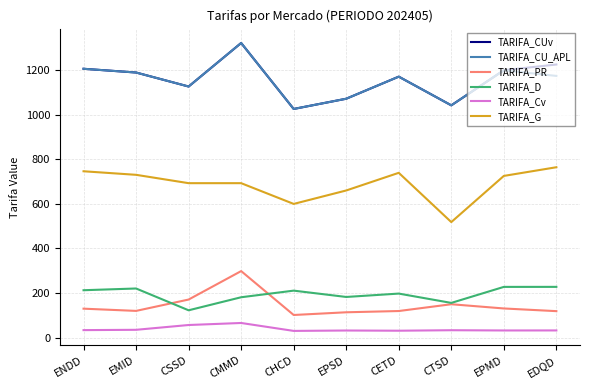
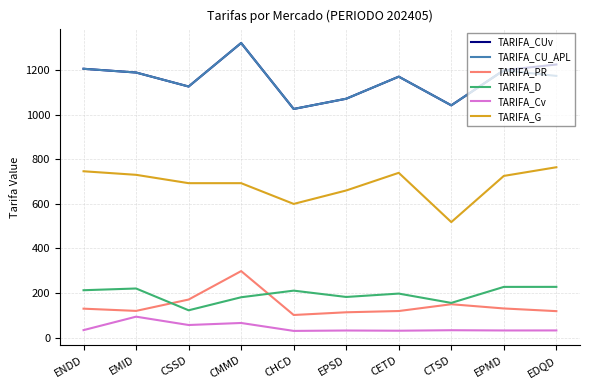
  {
    "TARIFA_PR": {
      "ENDD": 130,
      "EMID": 120,
      "CSSD": 170,
      "CMMD": 300,
      "CHCD": 100,
      "EPSD": 110,
      "CETD": 120,
      "EPMD": 130,
      "EDQD": 120
    },
    "TARIFA_D": {
      "ENDD": 210,
      "EMID": 220,
      "CSSD": 120,
      "CMMD": 180,
      "CHCD": 210,
      "EPSD": 180,
      "CETD": 200,
      "EPMD": 230,
      "EDQD": 230
    },
    "TARIFA_Cv": {
      "ENDD": 30,
-     "EMID": 30,
+     "EMID": 90,
      "CSSD": 60,
      "CMMD": 70,
      "CHCD": 30,
      "EPSD": 30,
      "CETD": 30,
      "CTSD": 30,
      "EPMD": 30,
      "EDQD": 30
    },
    "TARIFA_G": {
      "ENDD": 750,
      "EMID": 730,
      "CSSD": 690,
      "CMMD": 690,
      "CHCD": 600,
      "EPSD": 660,
      "CETD": 740,
      "CTSD": 520,
      "EPMD": 720,
      "EDQD": 760
    }
  }
